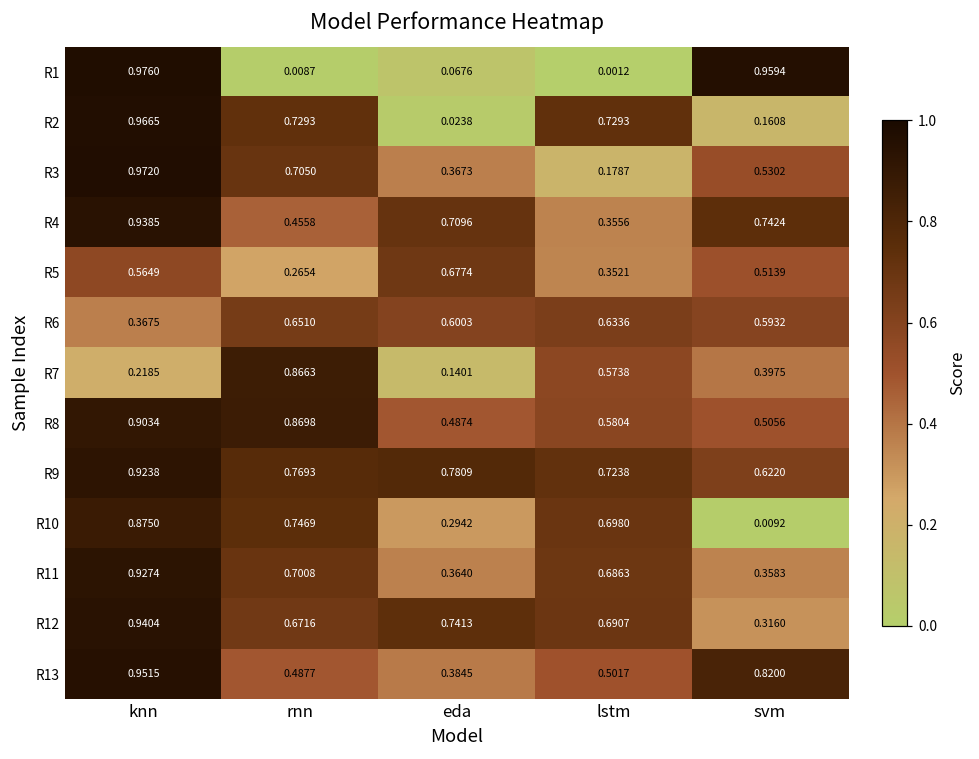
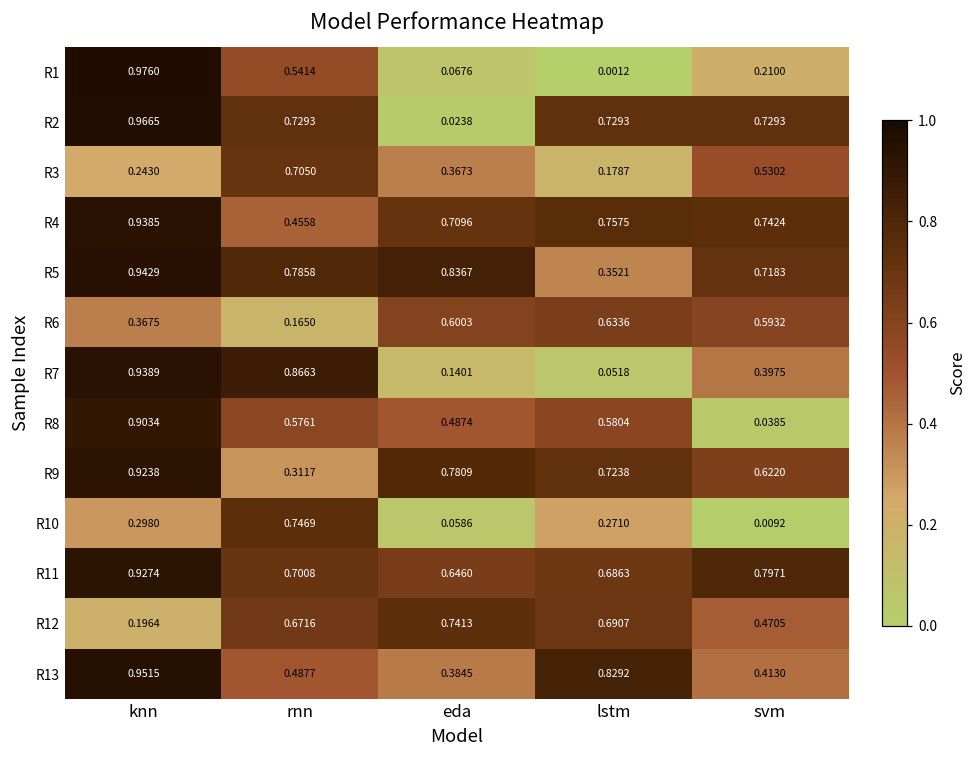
  {
    "R1": {
      "knn": 0.9760,
-     "rnn": 0.0087,
+     "rnn": 0.5414,
      "eda": 0.0676,
      "lstm": 0.0012,
-     "svm": 0.9594
+     "svm": 0.2100
    },
    "R2": {
      "knn": 0.9665,
      "rnn": 0.7293,
      "eda": 0.0238,
      "lstm": 0.7293,
-     "svm": 0.1608
+     "svm": 0.7293
    },
    "R3": {
-     "knn": 0.9720,
+     "knn": 0.2430,
      "rnn": 0.7050,
      "eda": 0.3673,
      "lstm": 0.1787,
      "svm": 0.5302
    },
    "R4": {
      "knn": 0.9385,
      "rnn": 0.4558,
      "eda": 0.7096,
-     "lstm": 0.3556,
+     "lstm": 0.7575,
      "svm": 0.7424
    },
    "R5": {
-     "knn": 0.5649,
-     "rnn": 0.2654,
-     "eda": 0.6774,
+     "knn": 0.9429,
+     "rnn": 0.7858,
+     "eda": 0.8367,
      "lstm": 0.3521,
-     "svm": 0.5139
+     "svm": 0.7183
    },
    "R6": {
      "knn": 0.3675,
-     "rnn": 0.6510,
+     "rnn": 0.1650,
      "eda": 0.6003,
      "lstm": 0.6336,
      "svm": 0.5932
    },
    "R7": {
-     "knn": 0.2185,
+     "knn": 0.9389,
      "rnn": 0.8663,
      "eda": 0.1401,
-     "lstm": 0.5738,
+     "lstm": 0.0518,
      "svm": 0.3975
    },
    "R8": {
      "knn": 0.9034,
-     "rnn": 0.8698,
+     "rnn": 0.5761,
      "eda": 0.4874,
      "lstm": 0.5804,
-     "svm": 0.5056
+     "svm": 0.0385
    },
    "R9": {
      "knn": 0.9238,
-     "rnn": 0.7693,
+     "rnn": 0.3117,
      "eda": 0.7809,
      "lstm": 0.7238,
      "svm": 0.6220
    },
    "R10": {
-     "knn": 0.8750,
+     "knn": 0.2980,
      "rnn": 0.7469,
-     "eda": 0.2942,
-     "lstm": 0.6980,
+     "eda": 0.0586,
+     "lstm": 0.2710,
      "svm": 0.0092
    },
    "R11": {
      "knn": 0.9274,
      "rnn": 0.7008,
-     "eda": 0.3640,
+     "eda": 0.6460,
      "lstm": 0.6863,
-     "svm": 0.3583
+     "svm": 0.7971
    },
    "R12": {
-     "knn": 0.9404,
+     "knn": 0.1964,
      "rnn": 0.6716,
      "eda": 0.7413,
      "lstm": 0.6907,
-     "svm": 0.3160
+     "svm": 0.4705
    },
    "R13": {
      "knn": 0.9515,
      "rnn": 0.4877,
      "eda": 0.3845,
-     "lstm": 0.5017,
-     "svm": 0.8200
+     "lstm": 0.8292,
+     "svm": 0.4130
    }
  }
